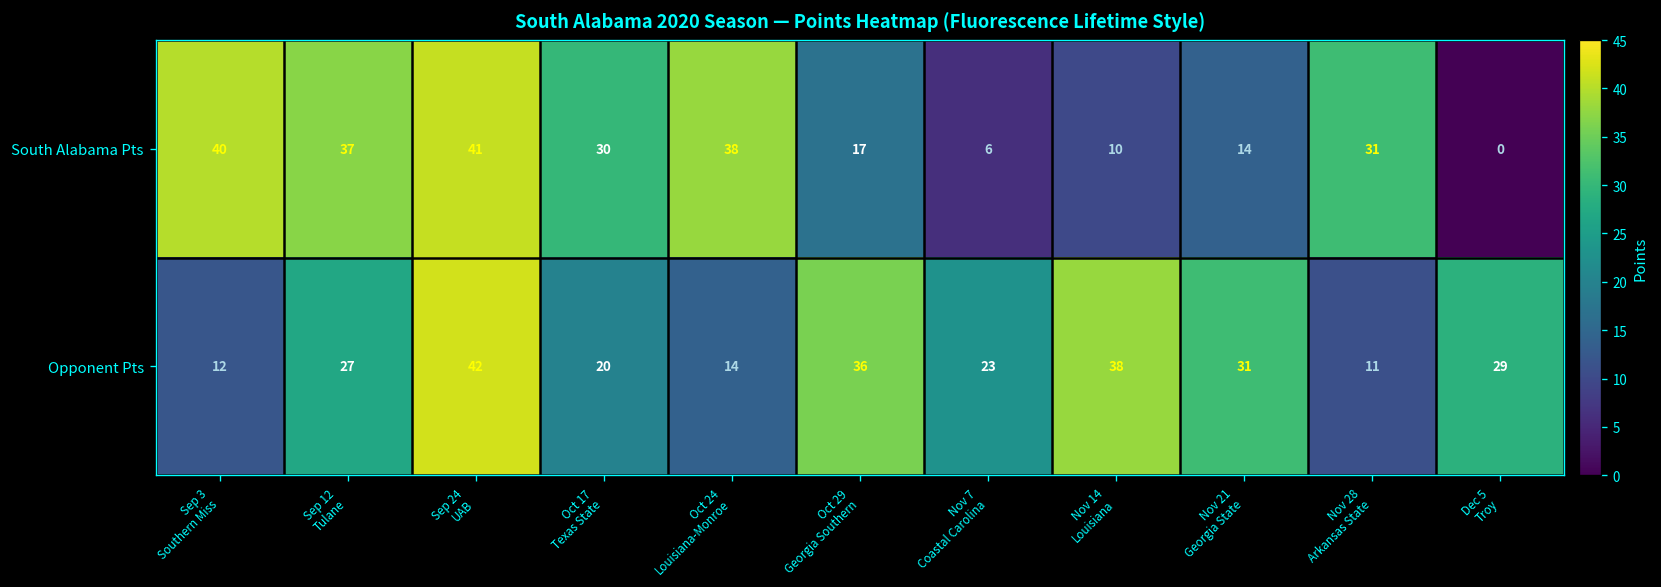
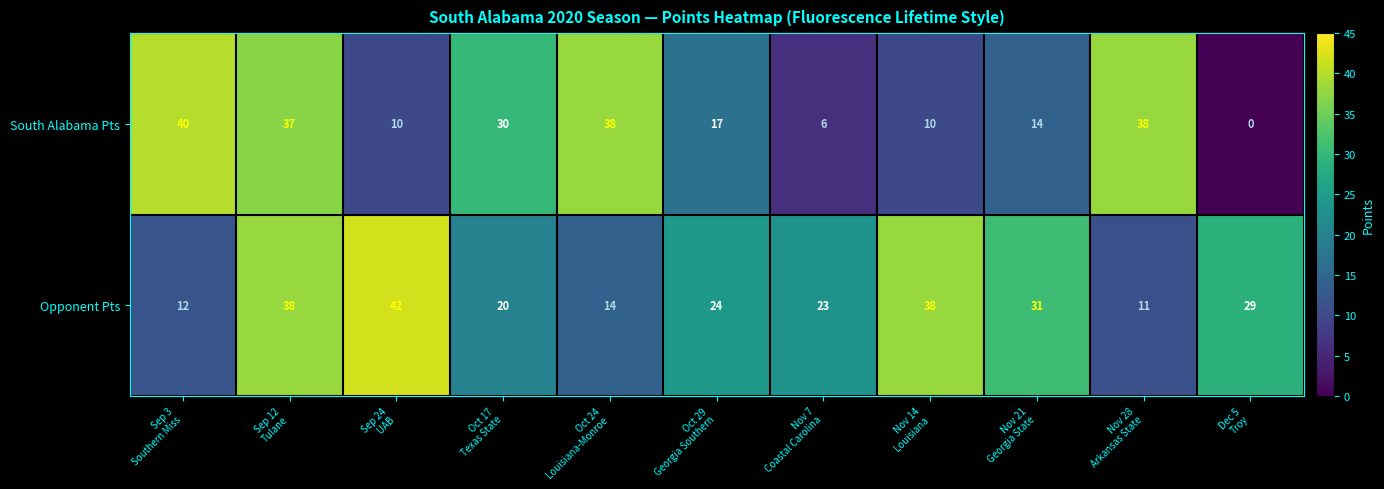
  {
    "South Alabama Pts": {
      "Sep 3 Southern Miss": 40,
      "Sep 12 Tulane": 37,
-     "Sep 24 UAB": 41,
+     "Sep 24 UAB": 10,
      "Oct 17 Texas State": 30,
      "Oct 24 Louisiana-Monroe": 38,
      "Oct 29 Georgia Southern": 17,
      "Nov 7 Coastal Carolina": 6,
      "Nov 14 Louisiana": 10,
      "Nov 21 Georgia State": 14,
-     "Nov 28 Arkansas State": 31,
+     "Nov 28 Arkansas State": 38,
      "Dec 5 Troy": 0
    },
    "Opponent Pts": {
      "Sep 3 Southern Miss": 12,
-     "Sep 12 Tulane": 27,
+     "Sep 12 Tulane": 38,
      "Oct 17 Texas State": 20,
      "Oct 24 Louisiana-Monroe": 14,
-     "Oct 29 Georgia Southern": 36,
+     "Oct 29 Georgia Southern": 24,
      "Nov 7 Coastal Carolina": 23,
      "Nov 14 Louisiana": 38,
      "Nov 21 Georgia State": 31,
      "Nov 28 Arkansas State": 11,
      "Dec 5 Troy": 29
    }
  }
